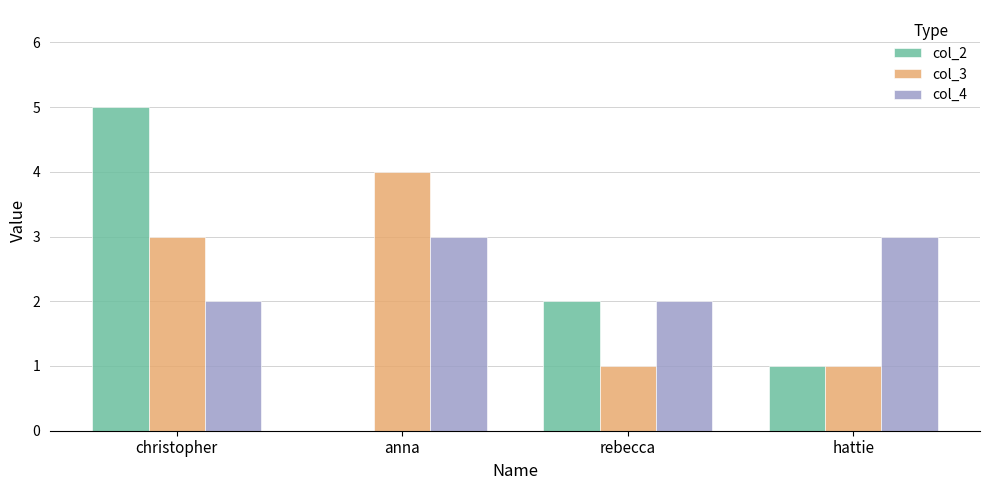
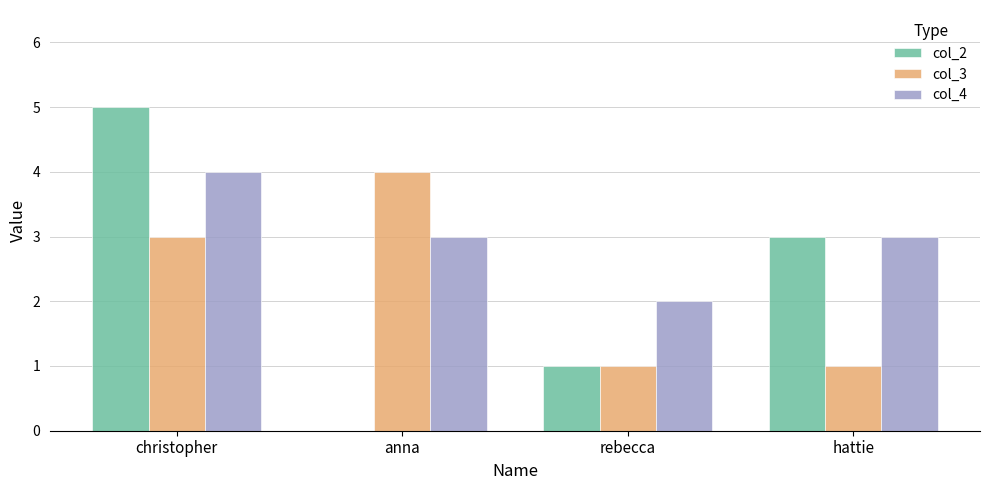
  {
    "col_2": {
      "christopher": 5,
      "anna": 0,
-     "rebecca": 2,
-     "hattie": 1
+     "rebecca": 1,
+     "hattie": 3
    },
    "col_3": {
      "christopher": 3,
      "anna": 4,
      "rebecca": 1,
      "hattie": 1
    },
    "col_4": {
-     "christopher": 2,
+     "christopher": 4,
      "anna": 3,
      "rebecca": 2,
      "hattie": 3
    }
  }
